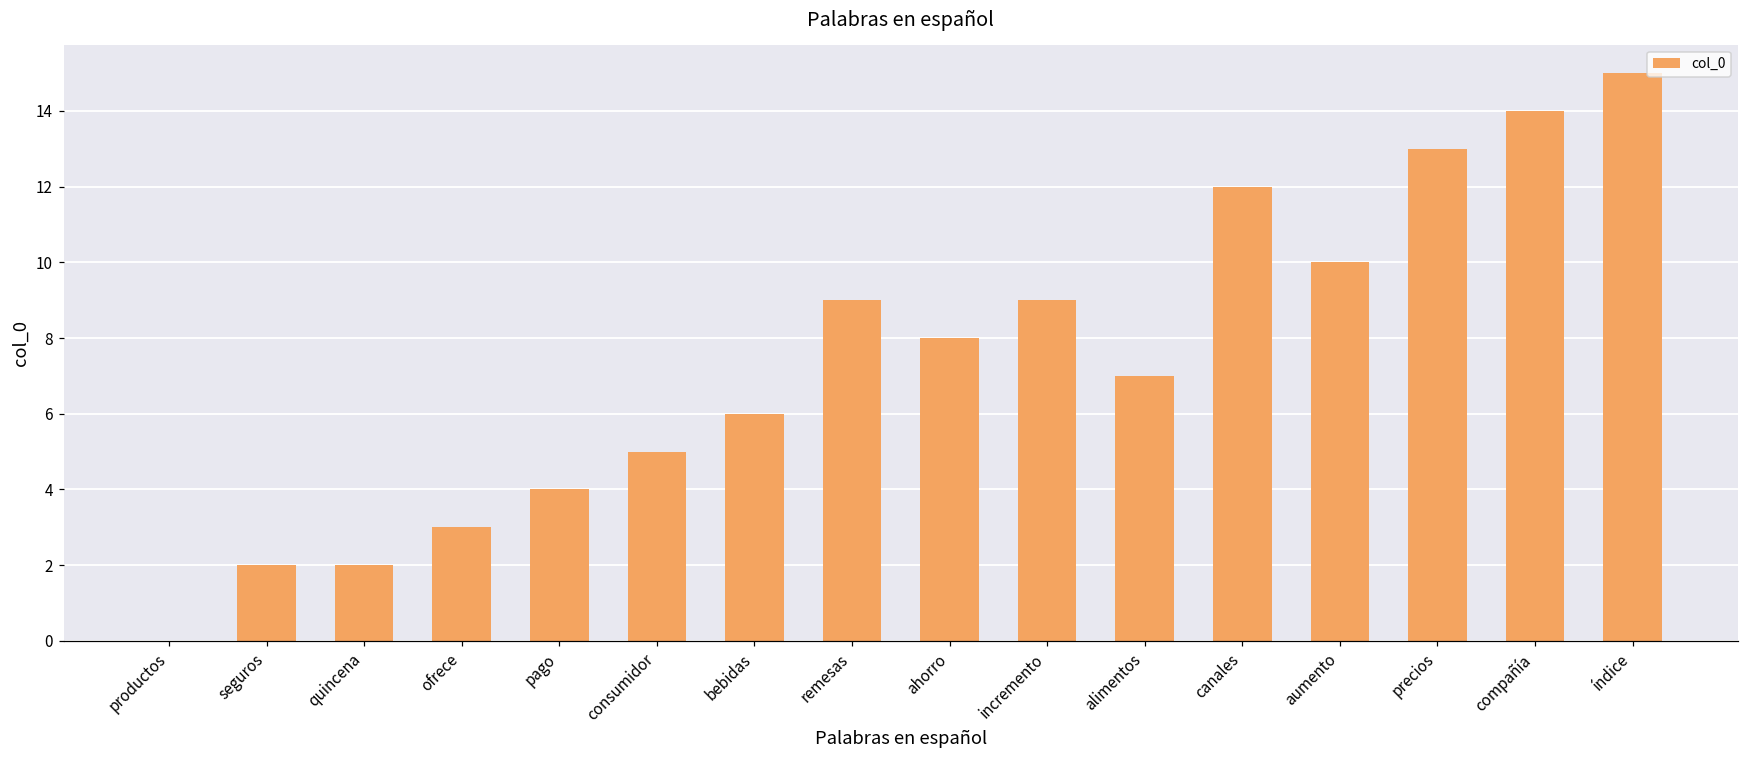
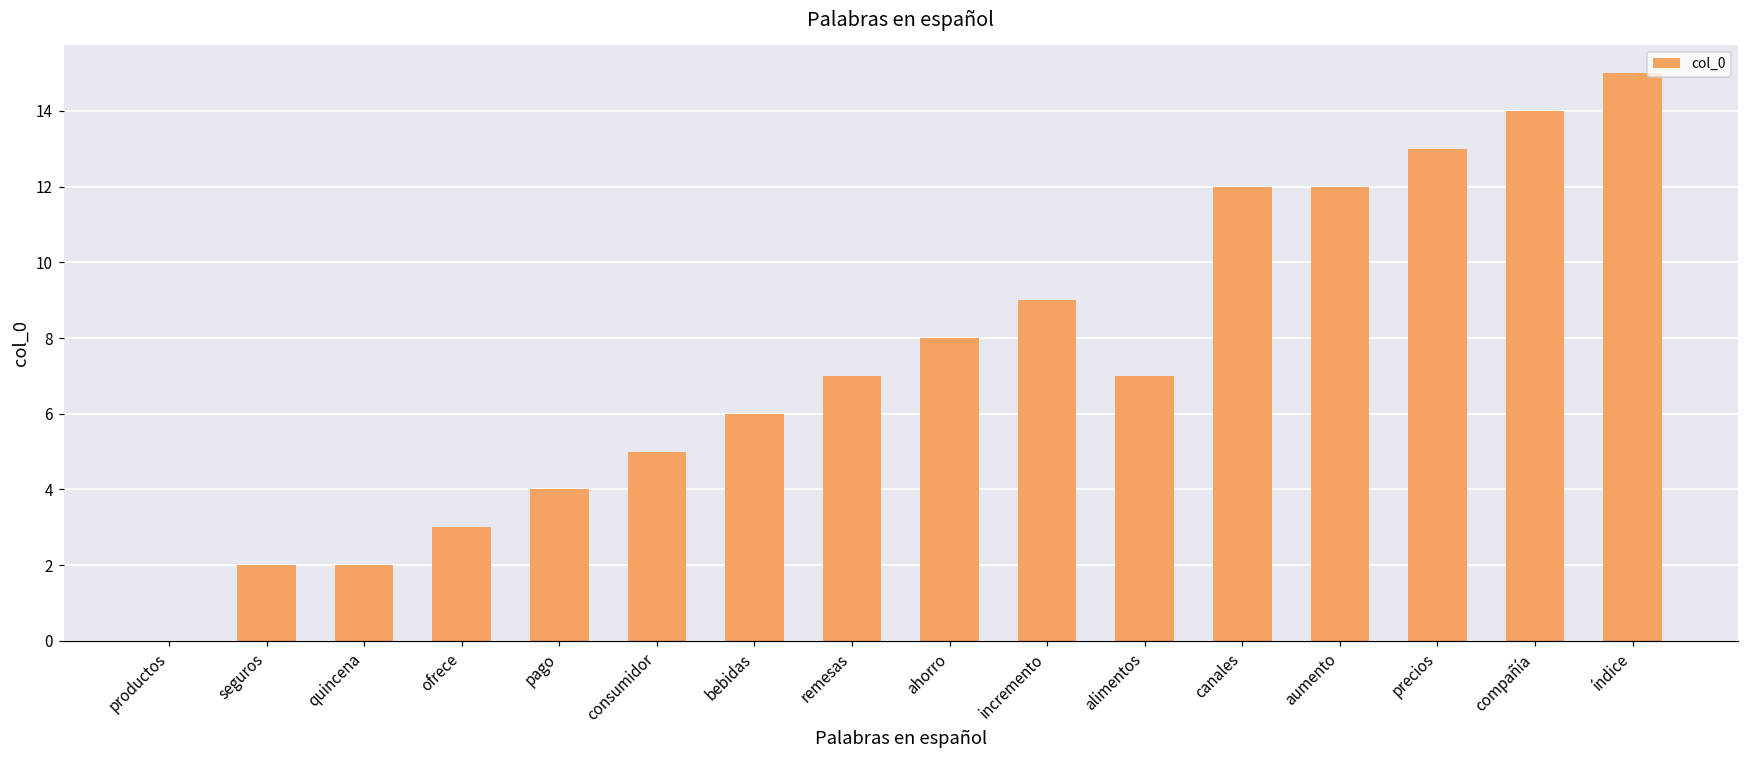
  {
    "productos": 0,
    "seguros": 2,
    "quincena": 2,
    "ofrece": 3,
    "pago": 4,
    "consumidor": 5,
    "bebidas": 6,
-   "remesas": 9,
+   "remesas": 7,
    "ahorro": 8,
    "incremento": 9,
    "alimentos": 7,
    "canales": 12,
-   "aumento": 10,
+   "aumento": 12,
    "precios": 13,
    "compañía": 14,
    "índice": 15
  }
